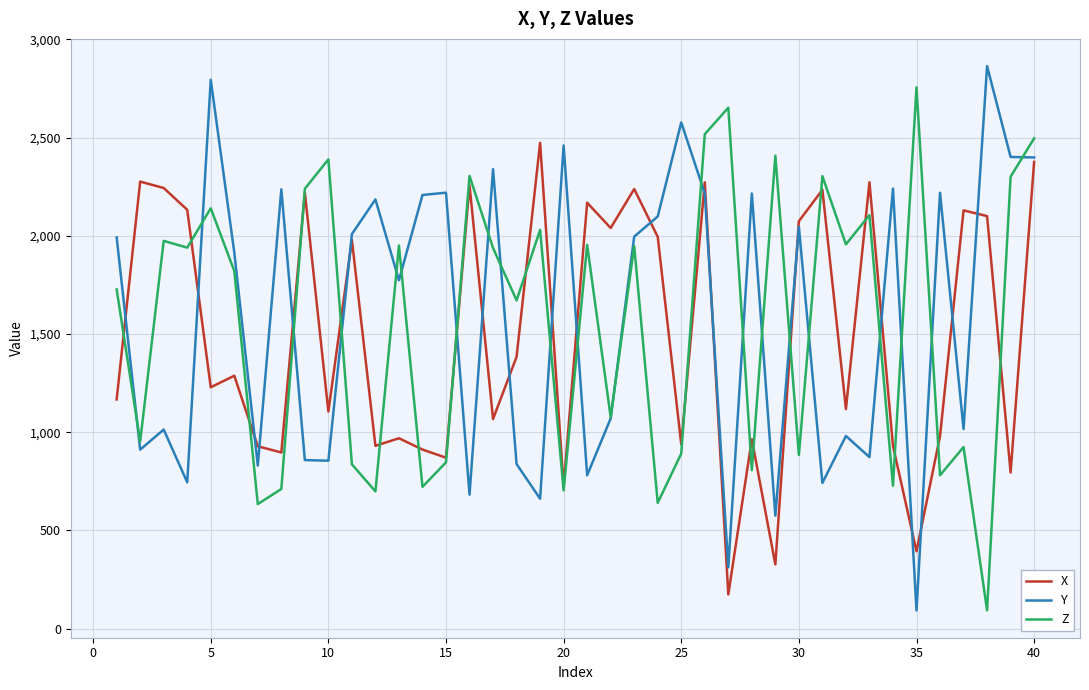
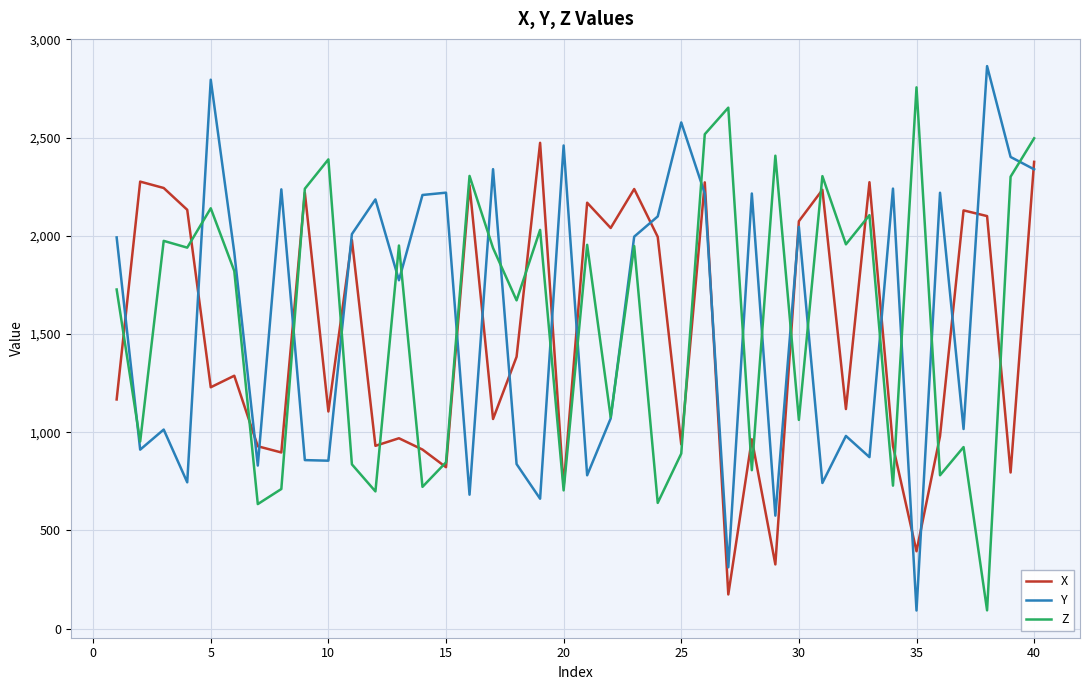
  {
    "X": {
      "5": "1,230",
      "10": "1,110",
-     "15": "870",
+     "15": "820",
      "20": "730",
      "25": "940",
      "30": "2,070",
      "35": "390",
      "40": "2,380"
    },
    "Y": {
      "5": "2,790",
      "10": "860",
      "15": "2,220",
      "20": "2,460",
      "25": "2,580",
      "30": "2,050",
      "35": "90",
-     "40": "2,400"
+     "40": "2,340"
    },
    "Z": {
      "5": "2,140",
      "10": "2,390",
      "15": "850",
      "20": "700",
      "25": "890",
-     "30": "880",
+     "30": "1,060",
      "35": "2,760",
      "40": "2,500"
    }
  }
